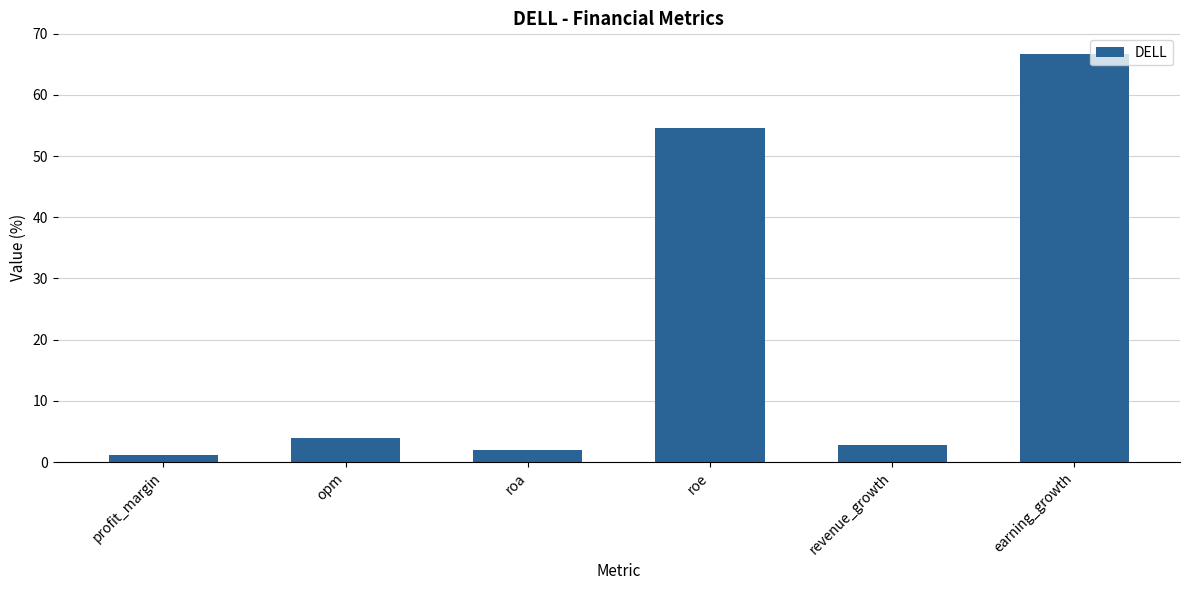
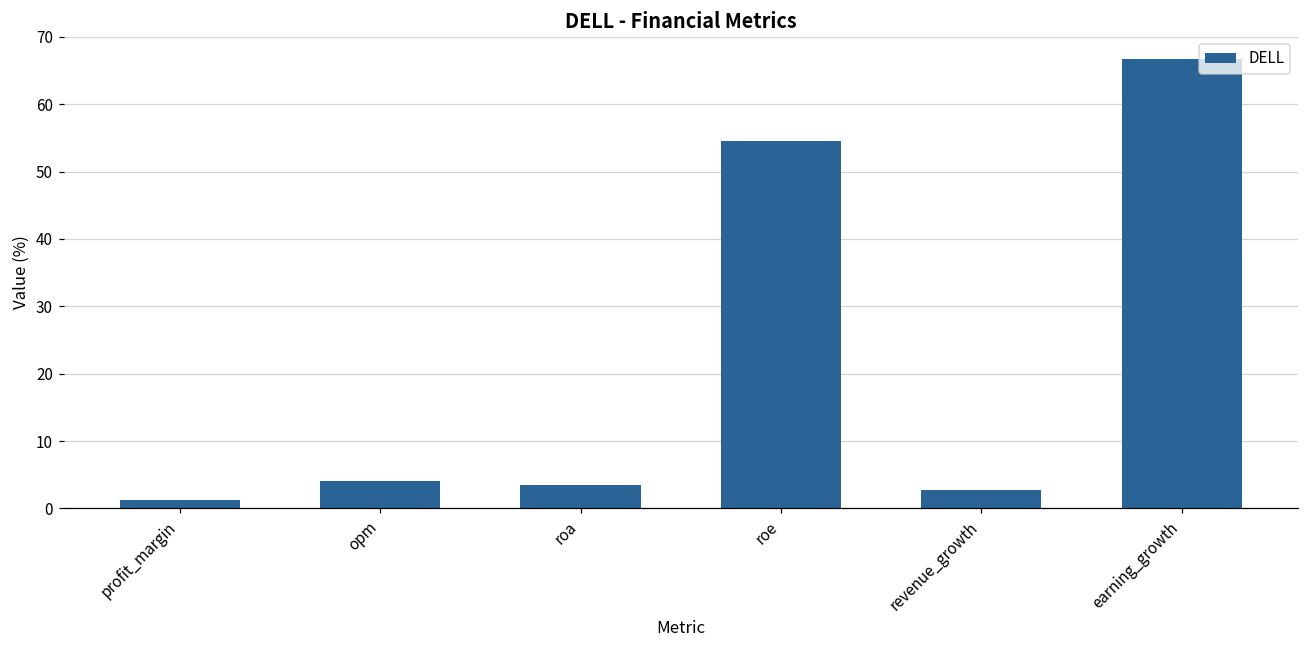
  {
    "profit_margin": 1,
    "opm": 4,
-   "roa": 2,
+   "roa": 3,
    "roe": 55,
    "revenue_growth": 3,
    "earning_growth": 67
  }
